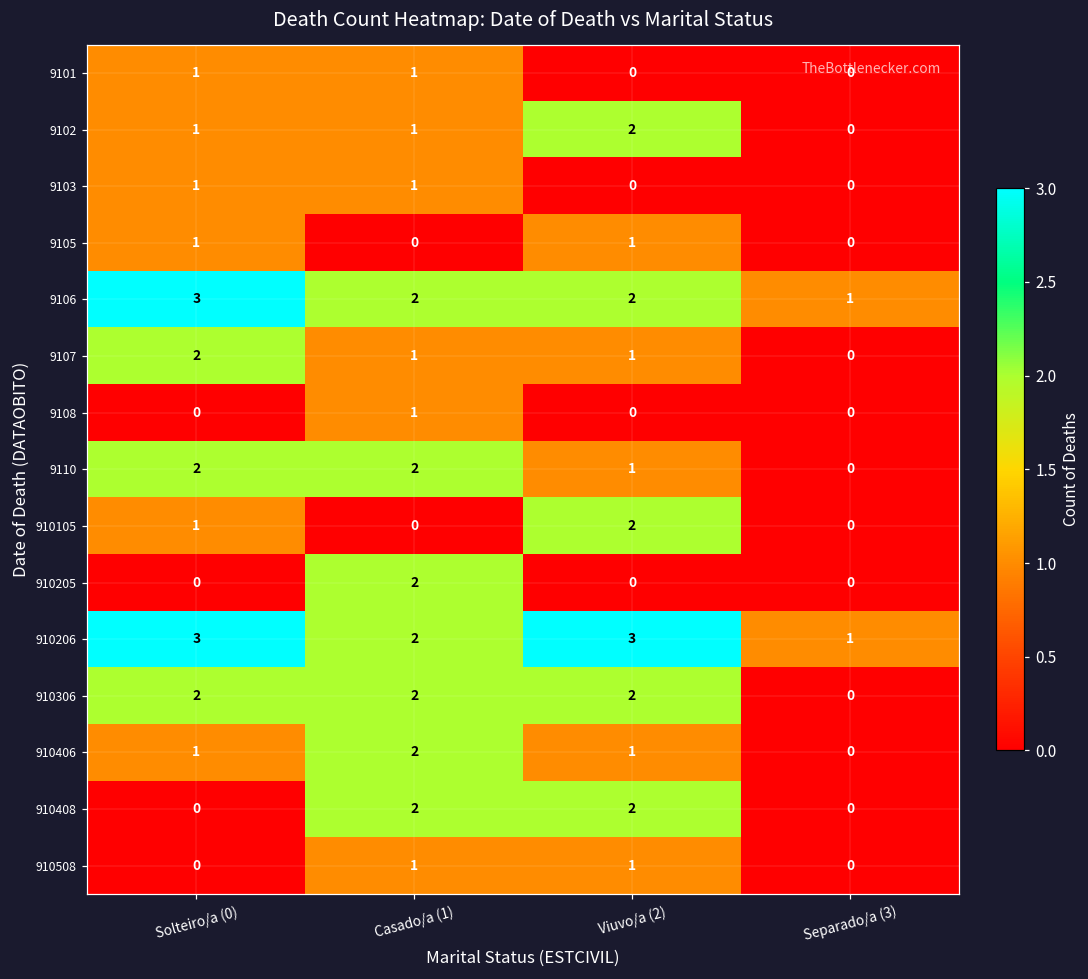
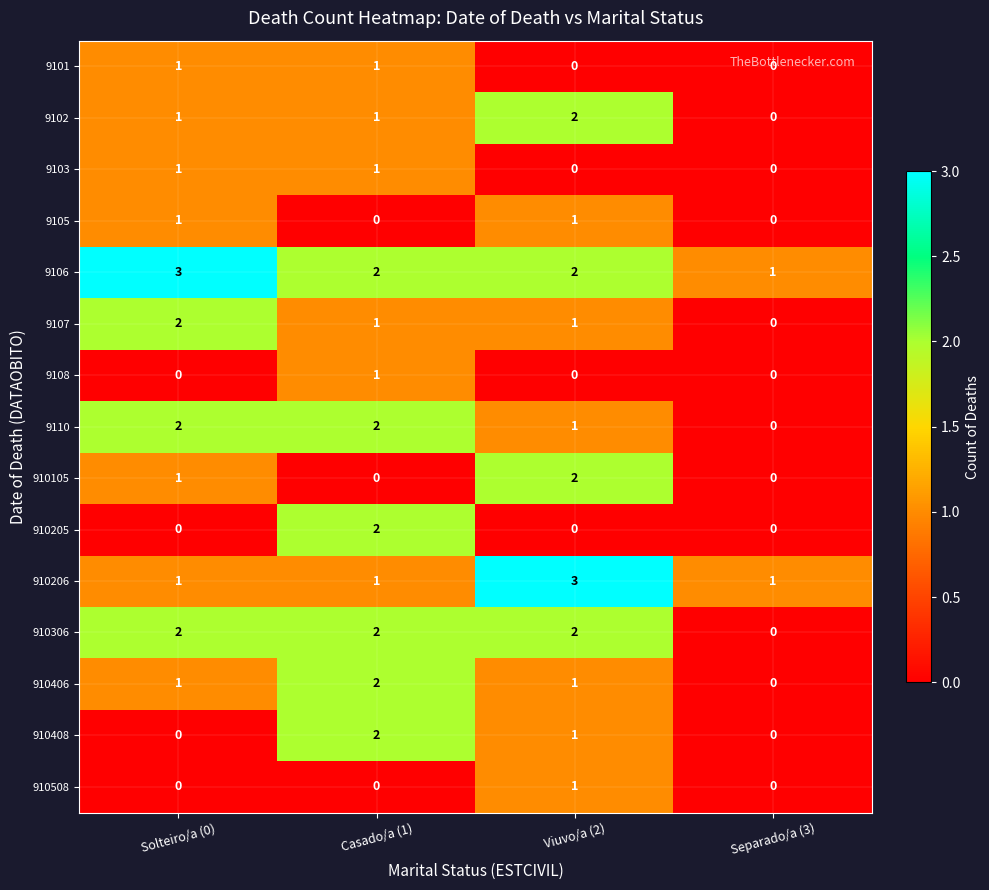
  {
    "9101": {
      "Solteiro/a (0)": 1,
      "Casado/a (1)": 1,
      "Viuvo/a (2)": 0
    },
    "9102": {
      "Solteiro/a (0)": 1,
      "Casado/a (1)": 1,
      "Viuvo/a (2)": 2,
      "Separado/a (3)": 0
    },
    "9103": {
      "Solteiro/a (0)": 1,
      "Casado/a (1)": 1,
      "Viuvo/a (2)": 0,
      "Separado/a (3)": 0
    },
    "9105": {
      "Solteiro/a (0)": 1,
      "Casado/a (1)": 0,
      "Viuvo/a (2)": 1,
      "Separado/a (3)": 0
    },
    "9106": {
      "Solteiro/a (0)": 3,
      "Casado/a (1)": 2,
      "Viuvo/a (2)": 2,
      "Separado/a (3)": 1
    },
    "9107": {
      "Solteiro/a (0)": 2,
      "Casado/a (1)": 1,
      "Viuvo/a (2)": 1,
      "Separado/a (3)": 0
    },
    "9108": {
      "Solteiro/a (0)": 0,
      "Casado/a (1)": 1,
      "Viuvo/a (2)": 0,
      "Separado/a (3)": 0
    },
    "9110": {
      "Solteiro/a (0)": 2,
      "Casado/a (1)": 2,
      "Viuvo/a (2)": 1,
      "Separado/a (3)": 0
    },
    "910105": {
      "Solteiro/a (0)": 1,
      "Casado/a (1)": 0,
      "Viuvo/a (2)": 2,
      "Separado/a (3)": 0
    },
    "910205": {
      "Solteiro/a (0)": 0,
      "Casado/a (1)": 2,
      "Viuvo/a (2)": 0,
      "Separado/a (3)": 0
    },
    "910206": {
-     "Solteiro/a (0)": 3,
-     "Casado/a (1)": 2,
+     "Solteiro/a (0)": 1,
+     "Casado/a (1)": 1,
      "Viuvo/a (2)": 3,
      "Separado/a (3)": 1
    },
    "910306": {
      "Solteiro/a (0)": 2,
      "Casado/a (1)": 2,
      "Viuvo/a (2)": 2,
      "Separado/a (3)": 0
    },
    "910406": {
      "Solteiro/a (0)": 1,
      "Casado/a (1)": 2,
      "Viuvo/a (2)": 1,
      "Separado/a (3)": 0
    },
    "910408": {
      "Solteiro/a (0)": 0,
      "Casado/a (1)": 2,
-     "Viuvo/a (2)": 2,
+     "Viuvo/a (2)": 1,
      "Separado/a (3)": 0
    },
    "910508": {
      "Solteiro/a (0)": 0,
-     "Casado/a (1)": 1,
+     "Casado/a (1)": 0,
      "Viuvo/a (2)": 1,
      "Separado/a (3)": 0
    }
  }
